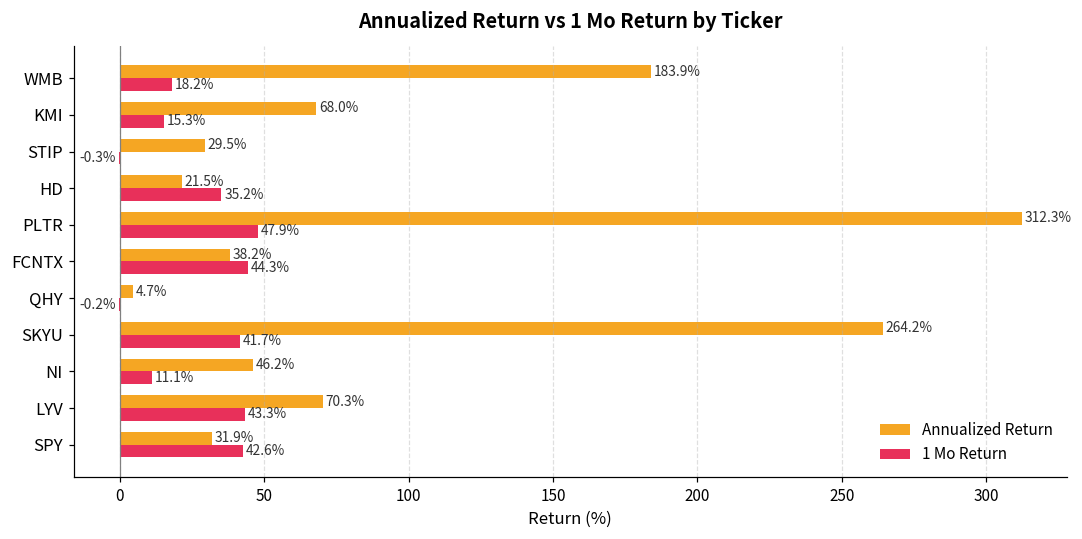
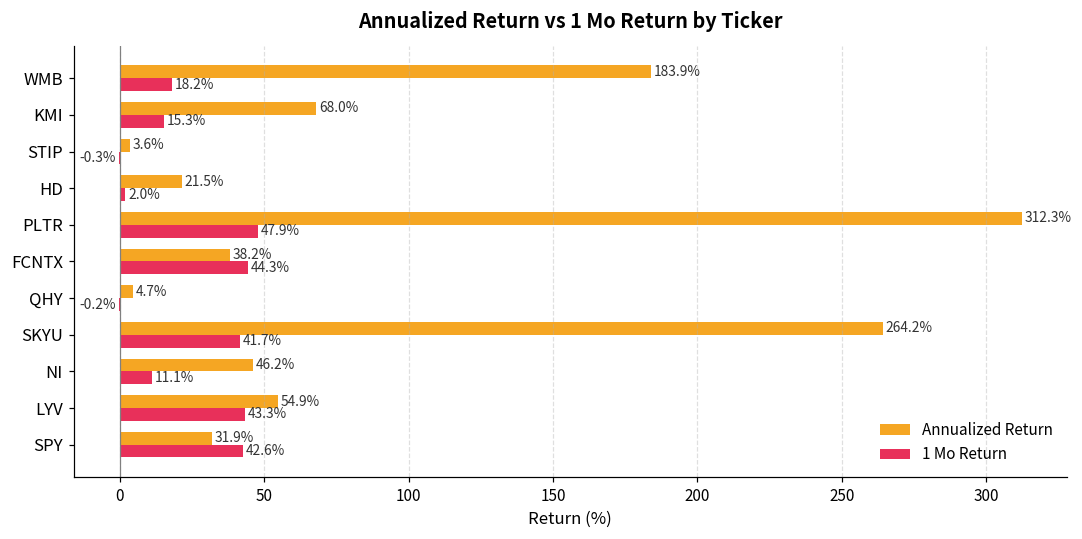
  {
    "Annualized Return": {
      "WMB": "183.9%",
      "KMI": "68.0%",
-     "STIP": "29.5%",
+     "STIP": "3.6%",
      "HD": "21.5%",
      "PLTR": "312.3%",
      "FCNTX": "38.2%",
      "QHY": "4.7%",
      "SKYU": "264.2%",
      "NI": "46.2%",
-     "LYV": "70.3%",
+     "LYV": "54.9%",
      "SPY": "31.9%"
    },
    "1 Mo Return": {
      "WMB": "18.2%",
      "KMI": "15.3%",
      "STIP": "-0.3%",
-     "HD": "35.2%",
+     "HD": "2.0%",
      "PLTR": "47.9%",
      "FCNTX": "44.3%",
      "QHY": "-0.2%",
      "SKYU": "41.7%",
      "NI": "11.1%",
      "LYV": "43.3%",
      "SPY": "42.6%"
    }
  }
